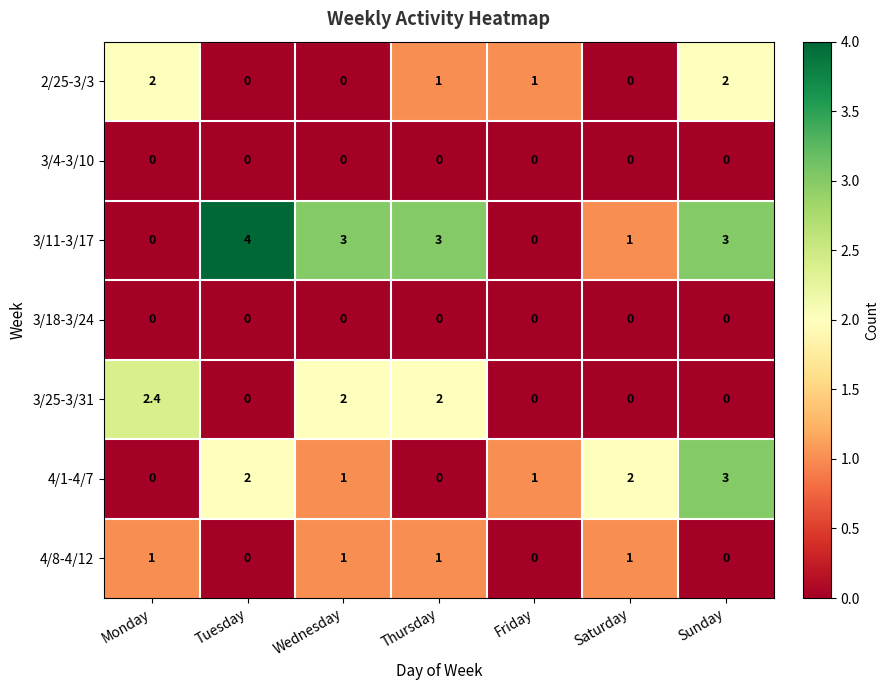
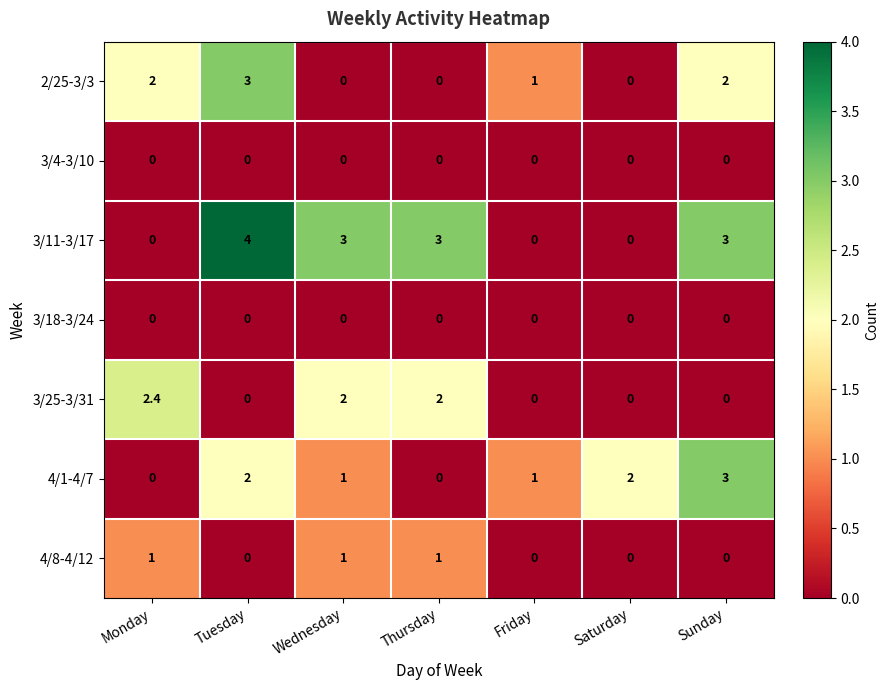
  {
    "2/25-3/3": {
      "Monday": 2,
-     "Tuesday": 0,
+     "Tuesday": 3,
      "Wednesday": 0,
-     "Thursday": 1,
+     "Thursday": 0,
      "Friday": 1,
      "Saturday": 0,
      "Sunday": 2
    },
    "3/4-3/10": {
      "Monday": 0,
      "Tuesday": 0,
      "Wednesday": 0,
      "Thursday": 0,
      "Friday": 0,
      "Saturday": 0,
      "Sunday": 0
    },
    "3/11-3/17": {
      "Monday": 0,
      "Tuesday": 4,
      "Wednesday": 3,
      "Thursday": 3,
      "Friday": 0,
-     "Saturday": 1,
+     "Saturday": 0,
      "Sunday": 3
    },
    "3/18-3/24": {
      "Monday": 0,
      "Tuesday": 0,
      "Wednesday": 0,
      "Thursday": 0,
      "Friday": 0,
      "Saturday": 0,
      "Sunday": 0
    },
    "3/25-3/31": {
      "Monday": 2.4,
      "Tuesday": 0,
      "Wednesday": 2,
      "Thursday": 2,
      "Friday": 0,
      "Saturday": 0,
      "Sunday": 0
    },
    "4/1-4/7": {
      "Monday": 0,
      "Tuesday": 2,
      "Wednesday": 1,
      "Thursday": 0,
      "Friday": 1,
      "Saturday": 2,
      "Sunday": 3
    },
    "4/8-4/12": {
      "Monday": 1,
      "Tuesday": 0,
      "Wednesday": 1,
      "Thursday": 1,
      "Friday": 0,
-     "Saturday": 1,
+     "Saturday": 0,
      "Sunday": 0
    }
  }
